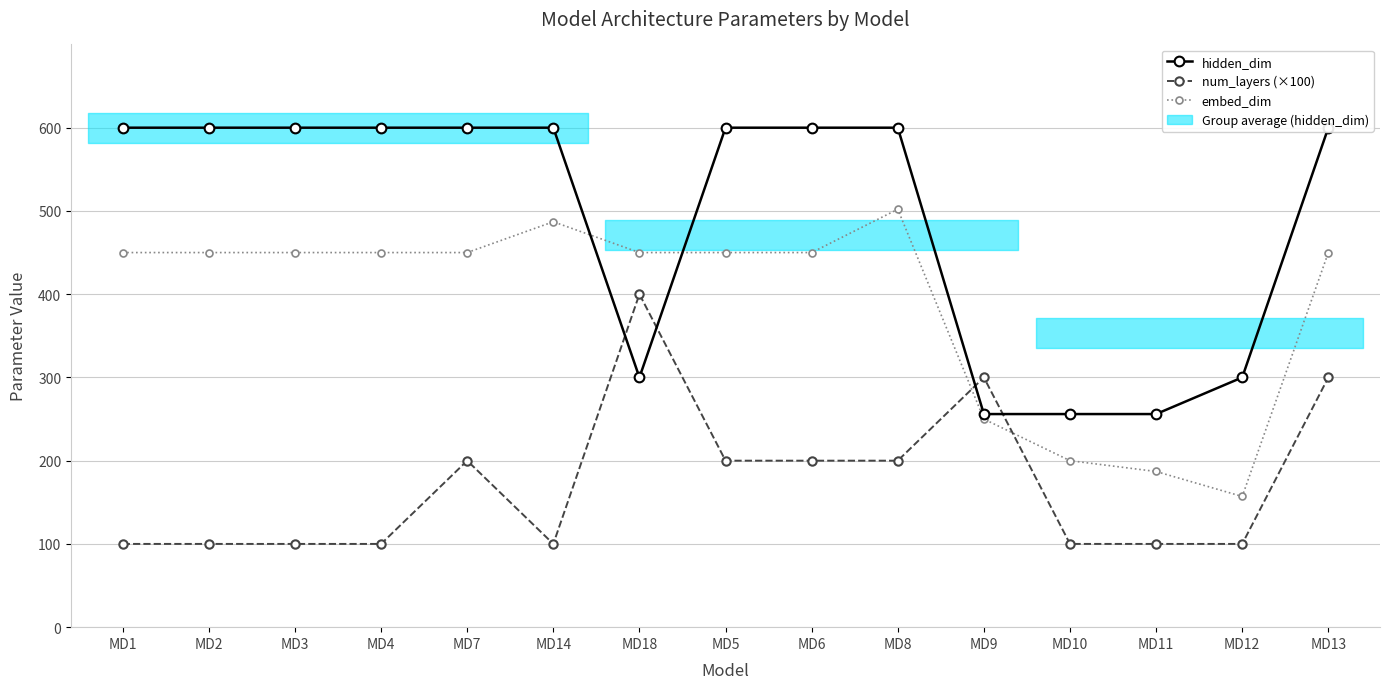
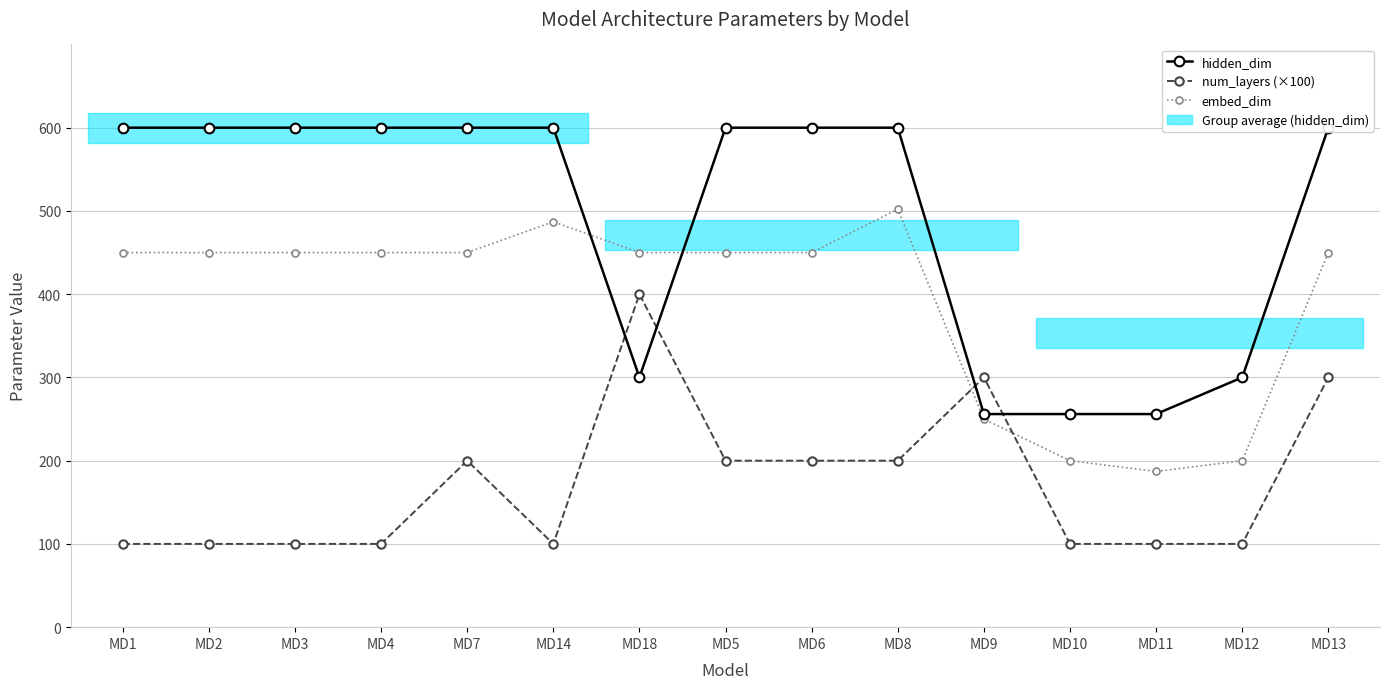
  {
    "hidden_dim": {
      "MD1": 600,
      "MD2": 600,
      "MD3": 600,
      "MD4": 600,
      "MD7": 600,
      "MD14": 600,
      "MD18": 300,
      "MD5": 600,
      "MD6": 600,
      "MD8": 600,
      "MD9": 260,
      "MD10": 260,
      "MD11": 260,
      "MD12": 300
    },
    "num_layers (×100)": {
      "MD1": 100,
      "MD2": 100,
      "MD3": 100,
      "MD4": 100,
      "MD7": 200,
      "MD14": 100,
      "MD18": 400,
      "MD5": 200,
      "MD6": 200,
      "MD8": 200,
      "MD9": 300,
      "MD10": 100,
      "MD11": 100,
      "MD12": 100,
      "MD13": 300
    },
    "embed_dim": {
      "MD1": 450,
      "MD2": 450,
      "MD3": 450,
      "MD4": 450,
      "MD7": 450,
      "MD14": 490,
      "MD18": 450,
      "MD5": 450,
      "MD6": 450,
      "MD8": 500,
      "MD9": 250,
      "MD10": 200,
      "MD11": 190,
-     "MD12": 160,
+     "MD12": 200,
      "MD13": 450
    }
  }
